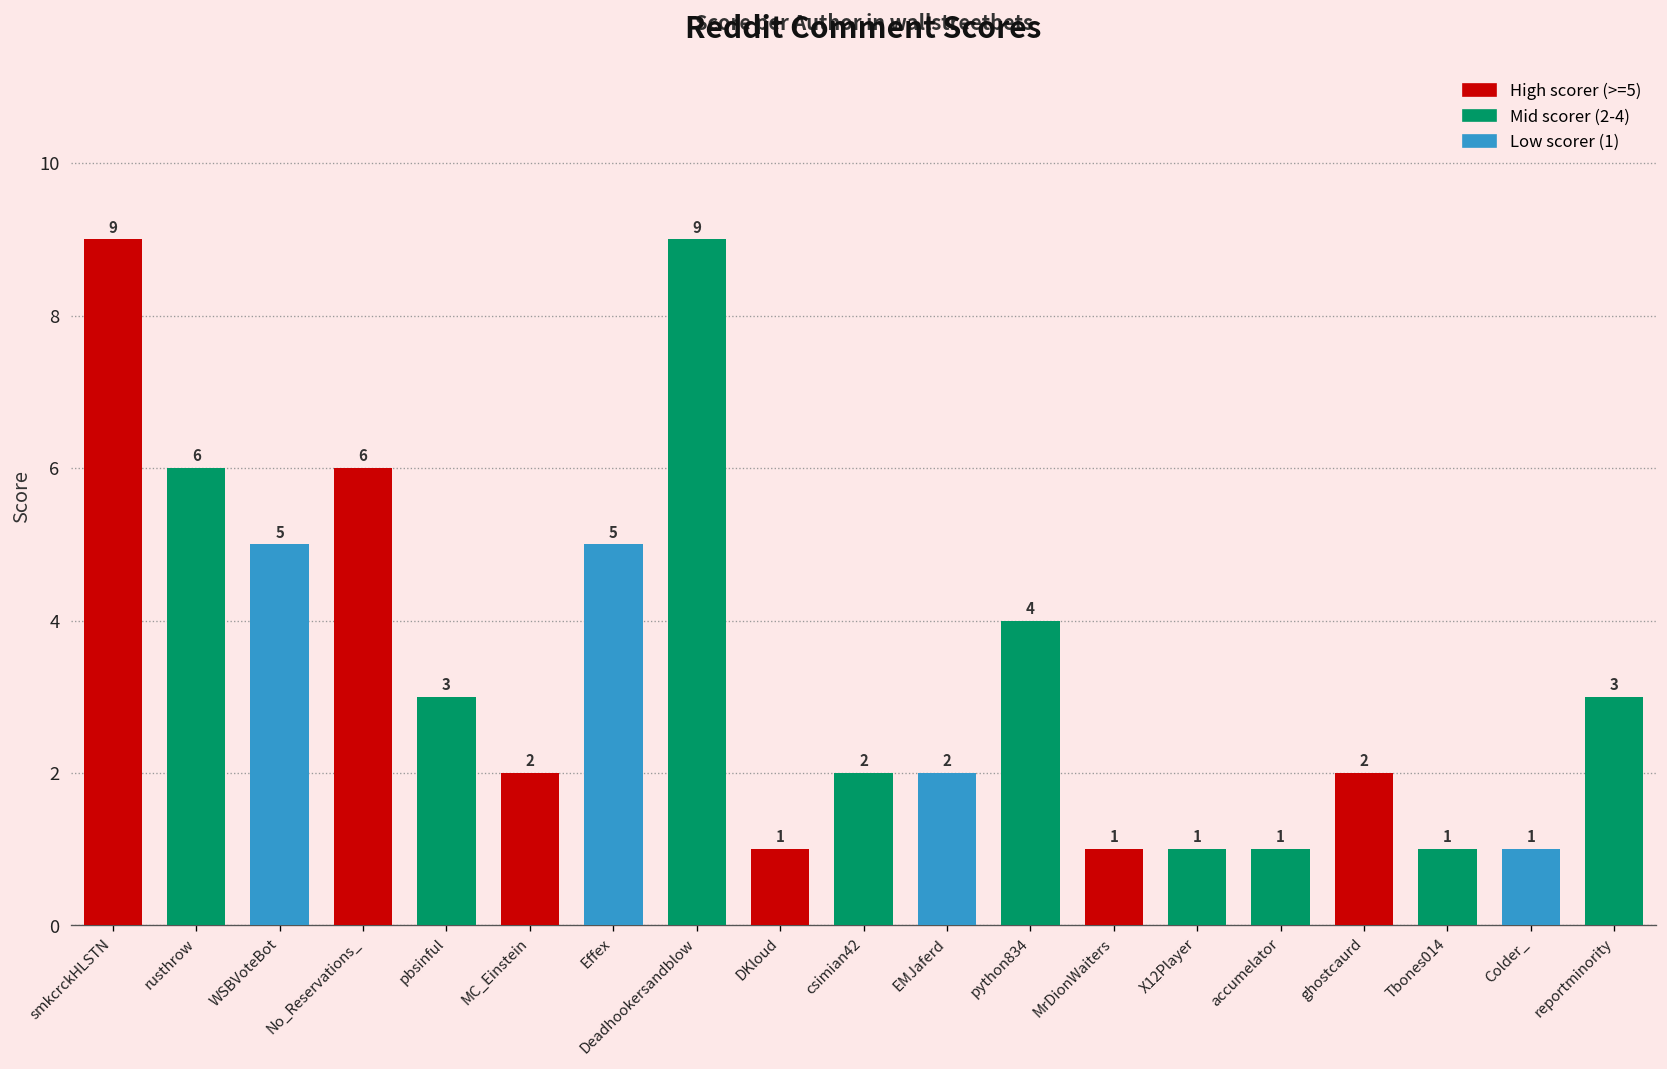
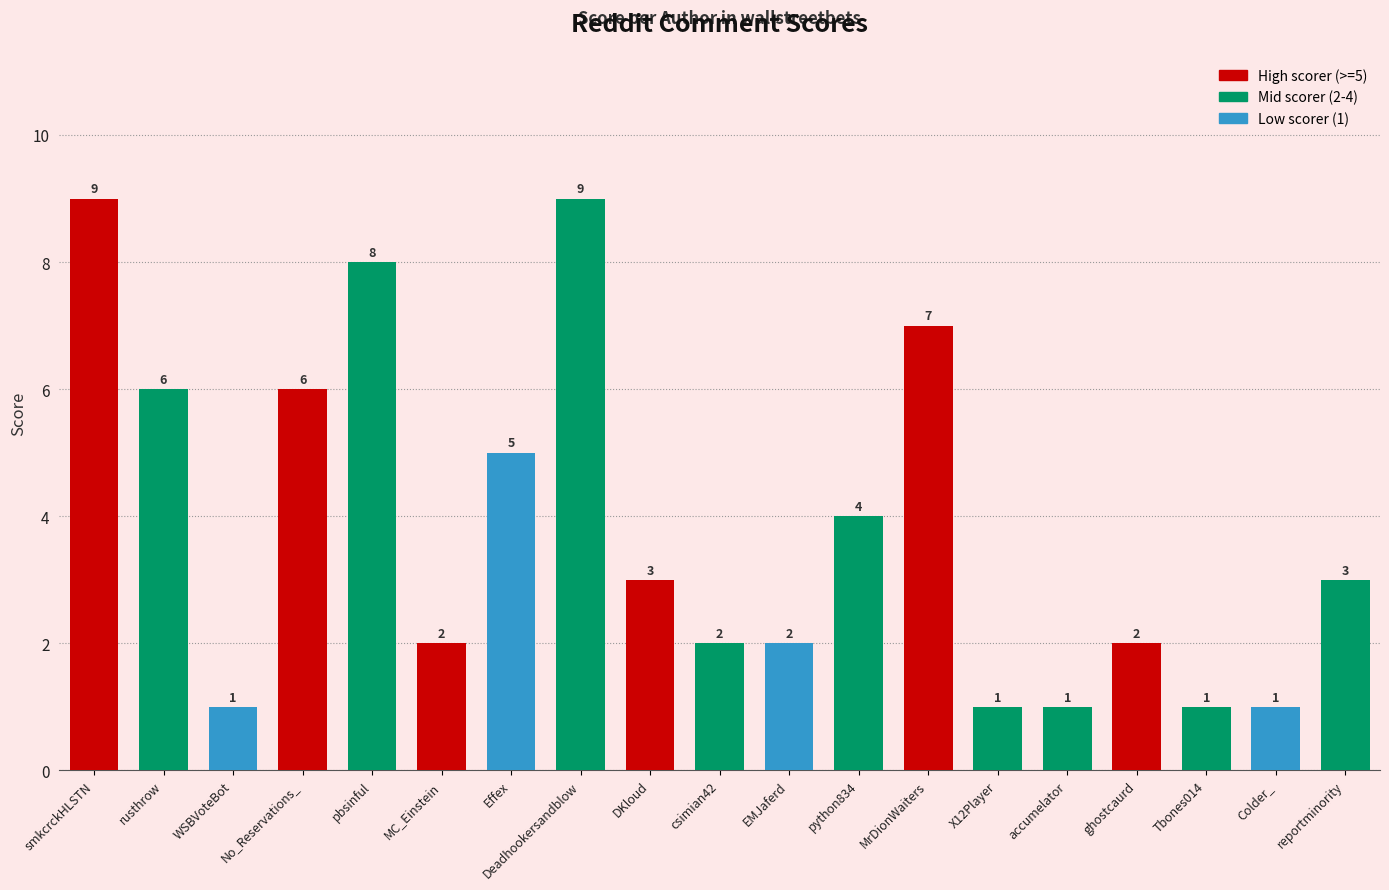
  {
    "smkcrckHLSTN": 9,
    "rusthrow": 6,
-   "WSBVoteBot": 5,
+   "WSBVoteBot": 1,
    "No_Reservations_": 6,
-   "pbsinful": 3,
+   "pbsinful": 8,
    "MC_Einstein": 2,
    "Effex": 5,
    "Deadhookersandblow": 9,
-   "DKloud": 1,
+   "DKloud": 3,
    "csimian42": 2,
    "EMJaferd": 2,
    "python834": 4,
-   "MrDionWaiters": 1,
+   "MrDionWaiters": 7,
    "X12Player": 1,
    "accumelator": 1,
    "ghostcaurd": 2,
    "Tbones014": 1,
    "Colder_": 1,
    "reportminority": 3
  }
